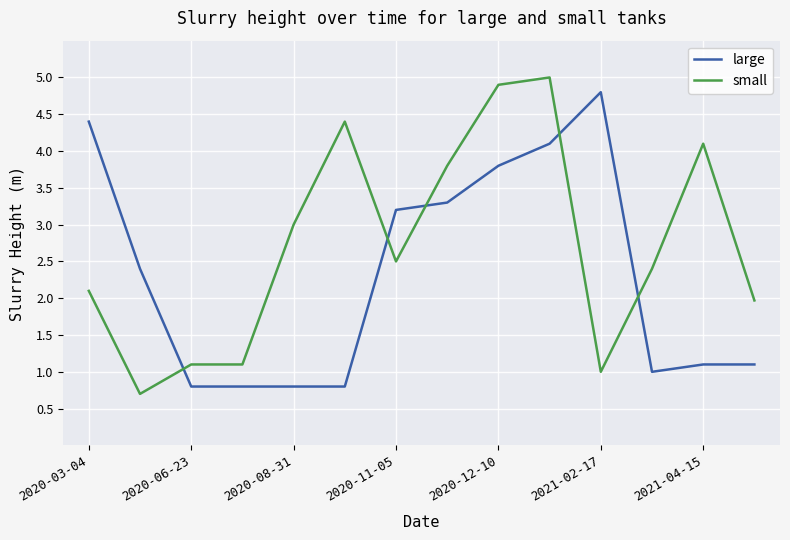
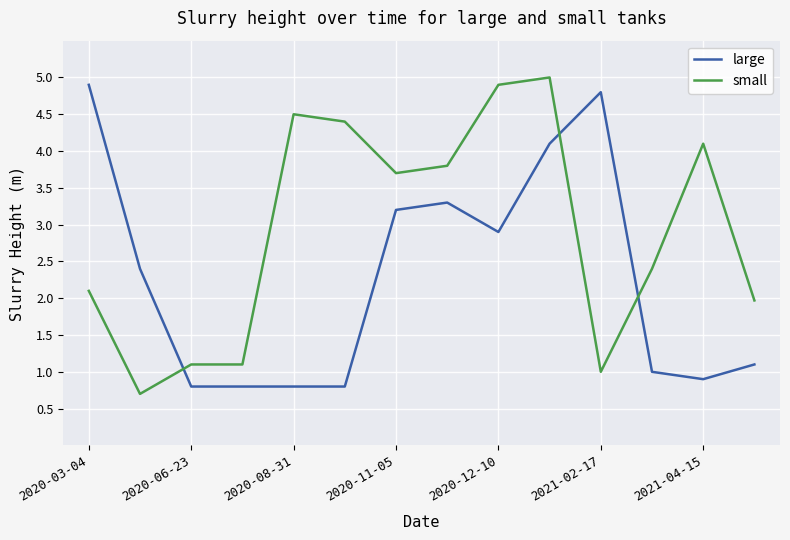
  {
    "large": {
-     "2020-03-04": 4.4,
+     "2020-03-04": 4.9,
      "2020-06-23": 0.8,
      "2020-08-31": 0.8,
      "2020-11-05": 3.2,
-     "2020-12-10": 3.8,
+     "2020-12-10": 2.9,
      "2021-02-17": 4.8,
-     "2021-04-15": 1.1
+     "2021-04-15": 0.9
    },
    "small": {
      "2020-03-04": 2.1,
      "2020-06-23": 1.1,
-     "2020-08-31": 3.0,
-     "2020-11-05": 2.5,
+     "2020-08-31": 4.5,
+     "2020-11-05": 3.7,
      "2020-12-10": 4.9,
      "2021-02-17": 1.0,
      "2021-04-15": 4.1
    }
  }
